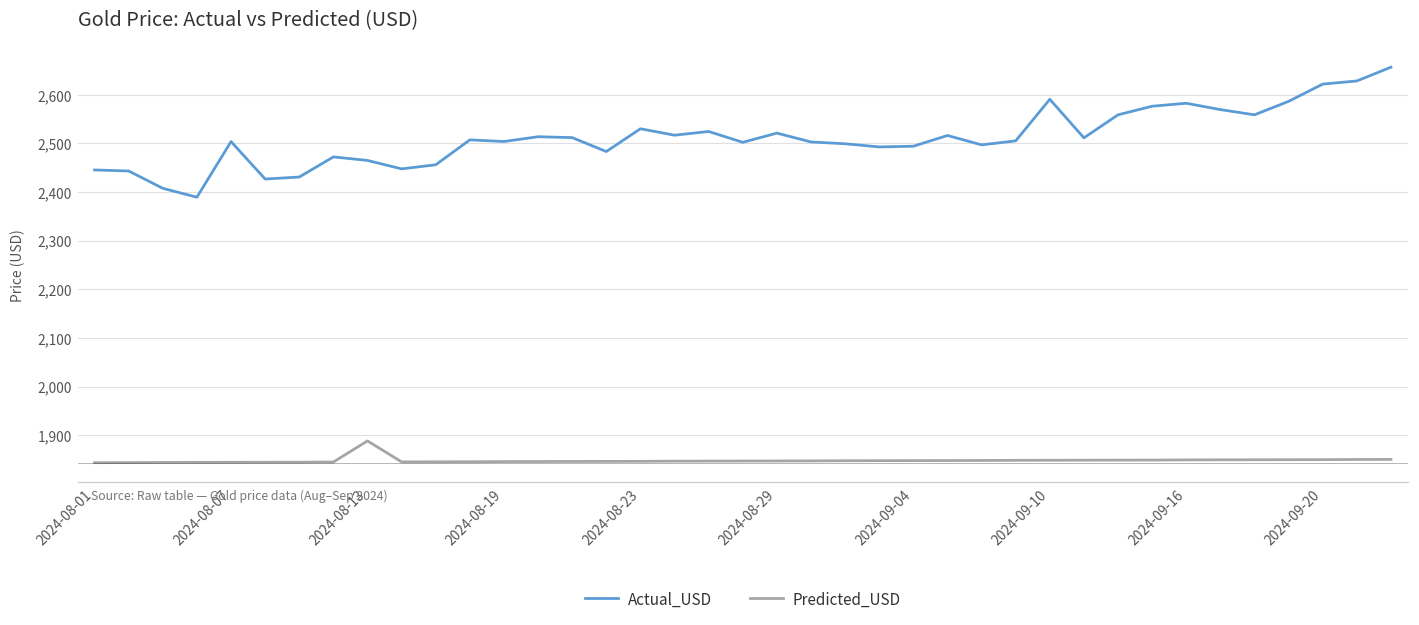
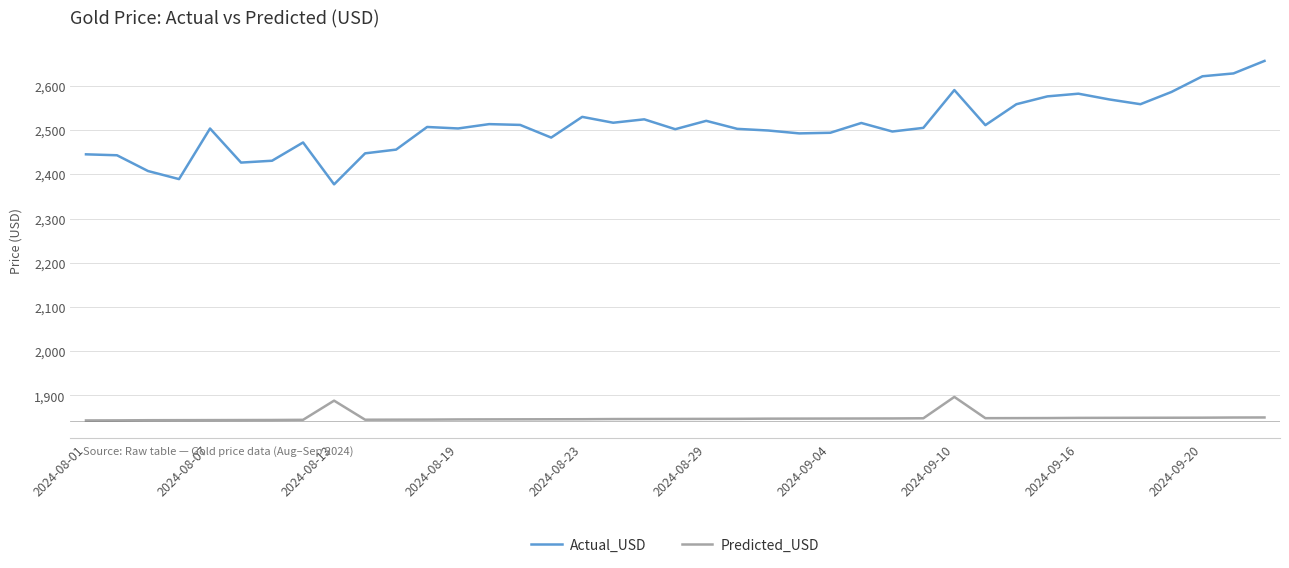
  {
    "Actual_USD": {
      "2024-08-01": "2,450",
      "2024-08-07": "2,500",
-     "2024-08-13": "2,470",
+     "2024-08-13": "2,380",
      "2024-08-19": "2,500",
      "2024-08-23": "2,530",
      "2024-08-29": "2,520",
      "2024-09-04": "2,490",
      "2024-09-10": "2,590",
      "2024-09-16": "2,580",
      "2024-09-20": "2,620"
    },
    "Predicted_USD": {
      "2024-08-01": "1,840",
      "2024-08-07": "1,840",
      "2024-08-13": "1,890",
      "2024-08-19": "1,850",
      "2024-08-23": "1,850",
      "2024-08-29": "1,850",
      "2024-09-04": "1,850",
-     "2024-09-10": "1,850",
+     "2024-09-10": "1,900",
      "2024-09-16": "1,850",
      "2024-09-20": "1,850"
    }
  }
